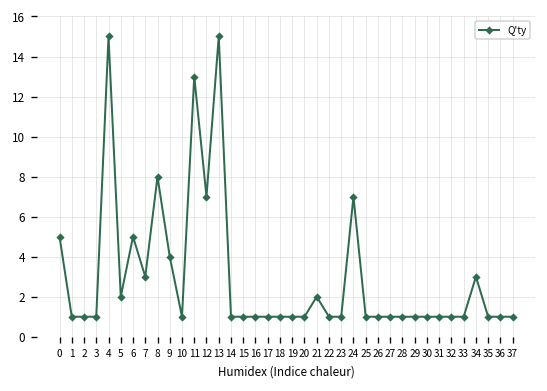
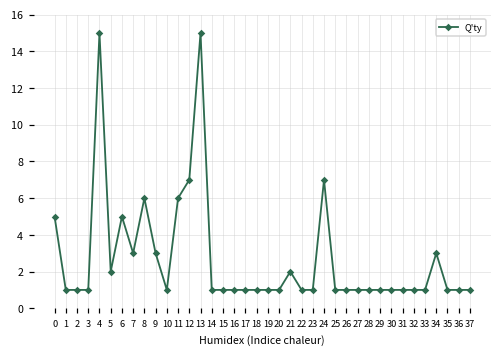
  {
    "0": 5,
    "1": 1,
    "2": 1,
    "3": 1,
    "4": 15,
    "5": 2,
    "6": 5,
    "7": 3,
-   "8": 8,
-   "9": 4,
+   "8": 6,
+   "9": 3,
    "10": 1,
-   "11": 13,
+   "11": 6,
    "12": 7,
    "13": 15,
    "14": 1,
    "15": 1,
    "16": 1,
    "17": 1,
    "18": 1,
    "19": 1,
    "20": 1,
    "21": 2,
    "22": 1,
    "23": 1,
    "24": 7,
    "25": 1,
    "26": 1,
    "27": 1,
    "28": 1,
    "29": 1,
    "30": 1,
    "31": 1,
    "32": 1,
    "33": 1,
    "34": 3,
    "35": 1,
    "36": 1,
    "37": 1
  }
